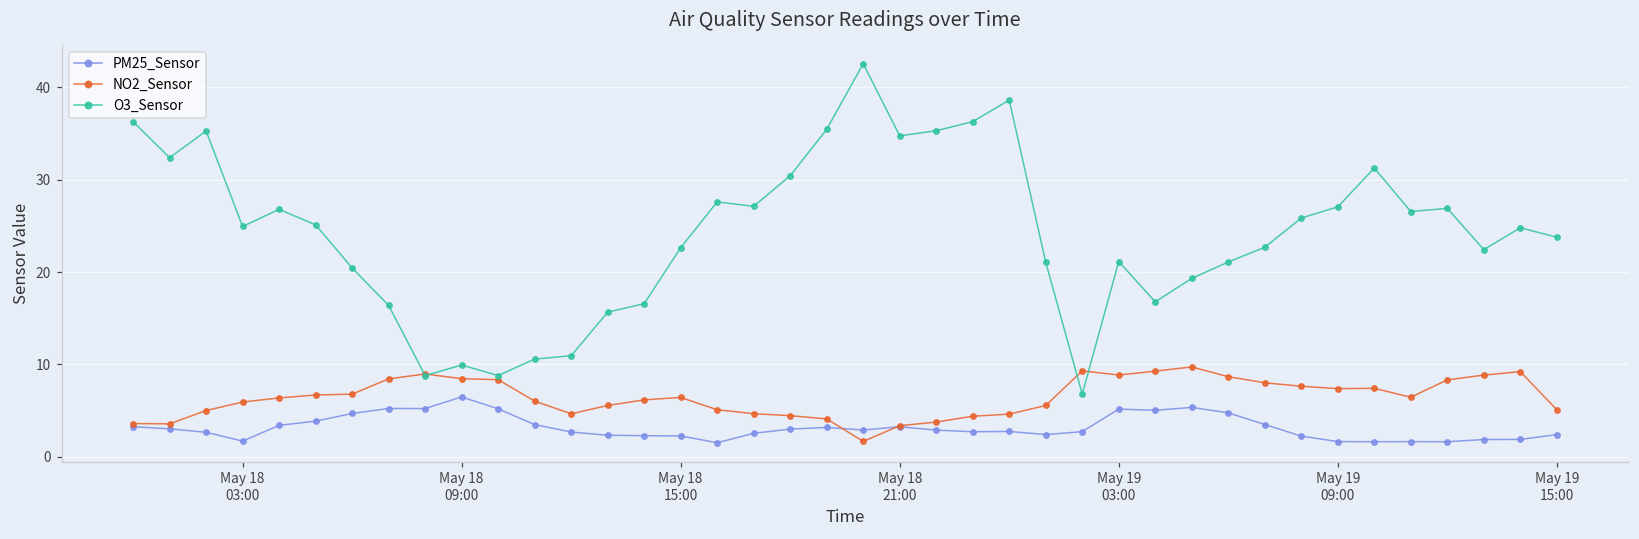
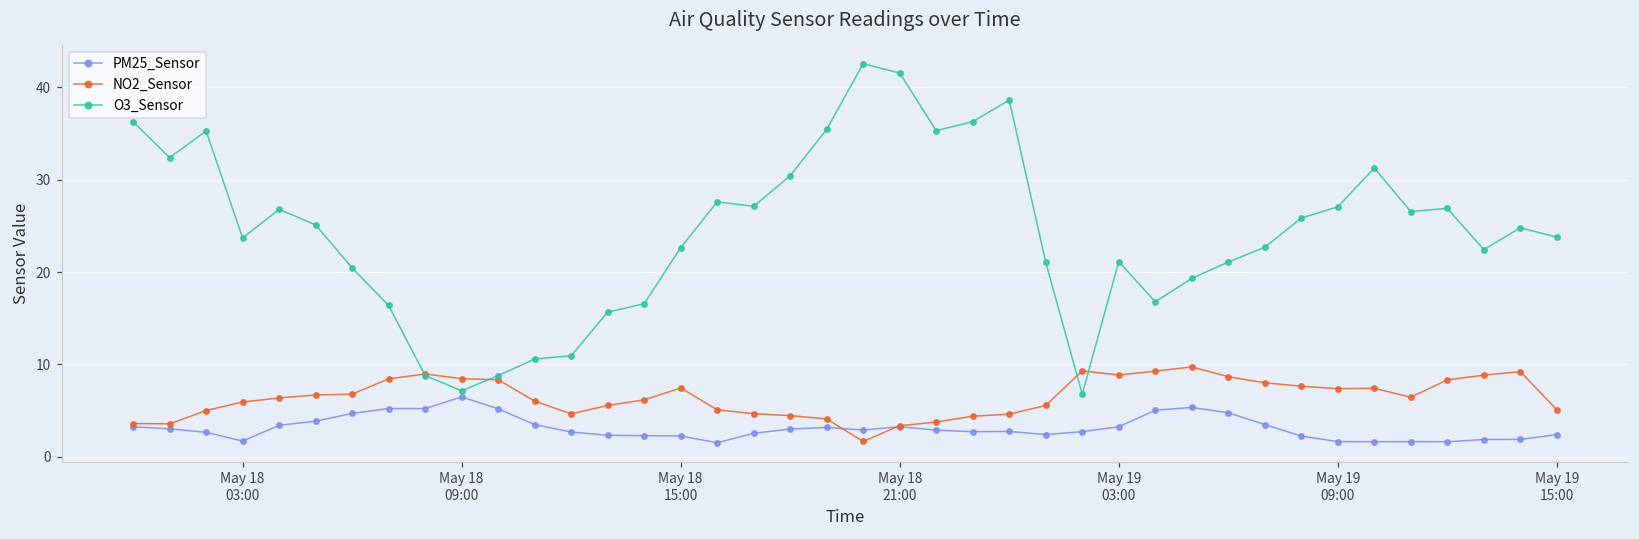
  {
    "PM25_Sensor": {
      "May 18 03:00": 2,
      "May 18 09:00": 6,
      "May 18 15:00": 2,
-     "May 19 03:00": 5,
+     "May 19 03:00": 3,
      "May 19 09:00": 2,
      "May 19 15:00": 2
    },
    "NO2_Sensor": {
      "May 18 03:00": 6,
      "May 18 09:00": 8,
-     "May 18 15:00": 6,
+     "May 18 15:00": 7,
      "May 19 03:00": 9,
      "May 19 09:00": 7,
      "May 19 15:00": 5
    },
    "O3_Sensor": {
-     "May 18 03:00": 25,
-     "May 18 09:00": 10,
+     "May 18 03:00": 24,
+     "May 18 09:00": 7,
      "May 18 15:00": 23,
-     "May 18 21:00": 35,
+     "May 18 21:00": 42,
      "May 19 03:00": 21,
      "May 19 09:00": 27,
      "May 19 15:00": 24
    }
  }
